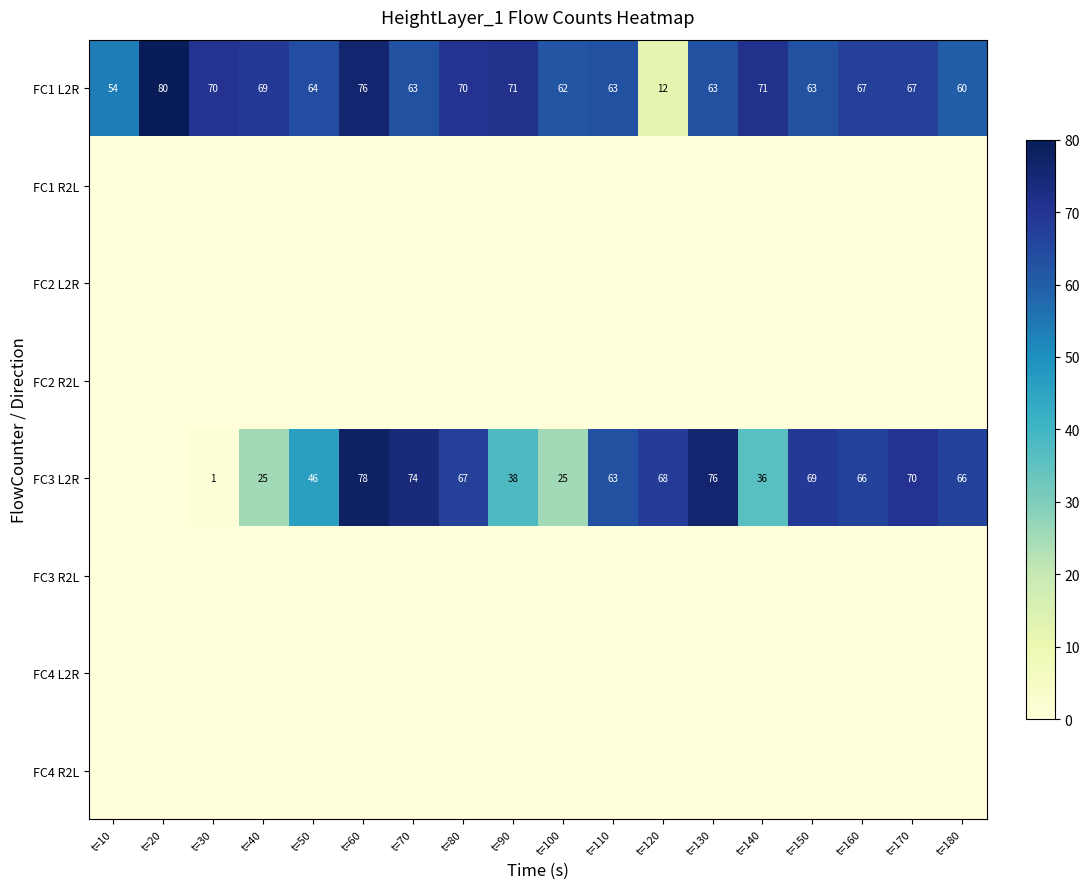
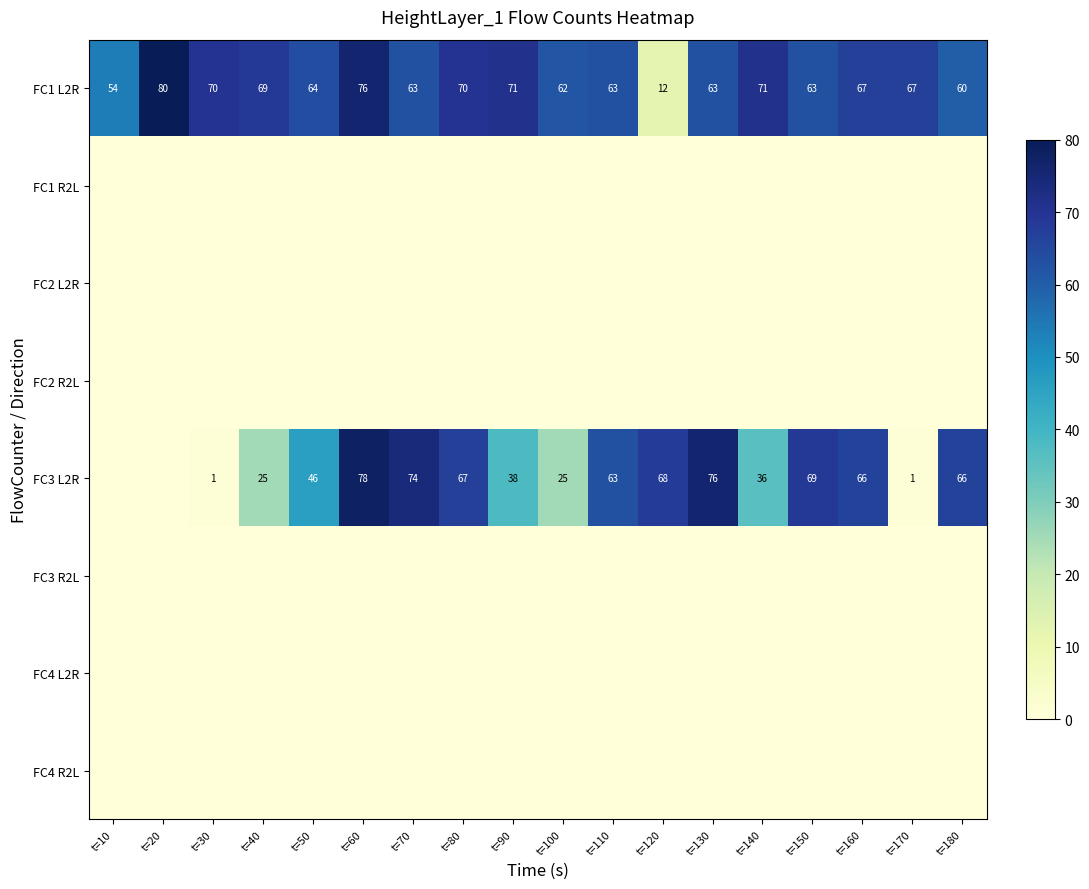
  {
    "FC1 L2R": {
      "t=10": 54,
      "t=20": 80,
      "t=30": 70,
      "t=40": 69,
      "t=50": 64,
      "t=60": 76,
      "t=70": 63,
      "t=80": 70,
      "t=90": 71,
      "t=100": 62,
      "t=110": 63,
      "t=120": 12,
      "t=130": 63,
      "t=140": 71,
      "t=150": 63,
      "t=160": 67,
      "t=170": 67,
      "t=180": 60
    },
    "FC3 L2R": {
      "t=30": 1,
      "t=40": 25,
      "t=50": 46,
      "t=60": 78,
      "t=70": 74,
      "t=80": 67,
      "t=90": 38,
      "t=100": 25,
      "t=110": 63,
      "t=120": 68,
      "t=130": 76,
      "t=140": 36,
      "t=150": 69,
      "t=160": 66,
-     "t=170": 70,
+     "t=170": 1,
      "t=180": 66
    }
  }
